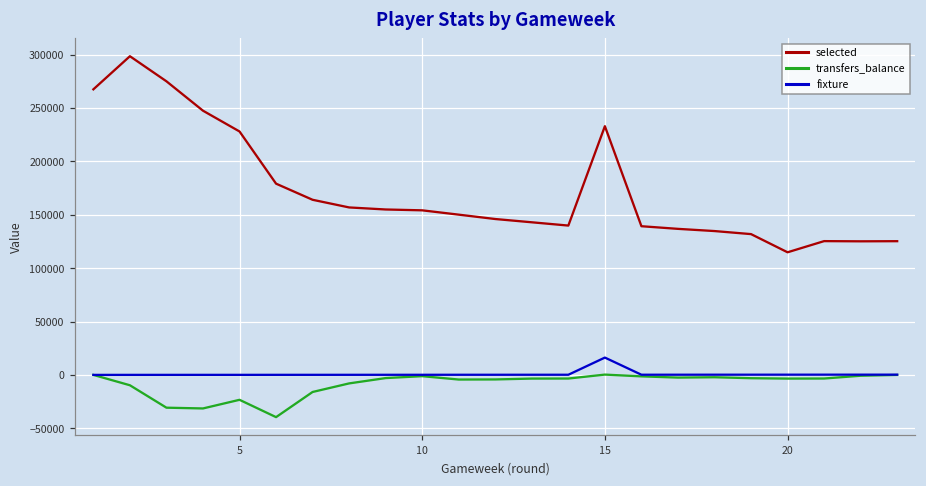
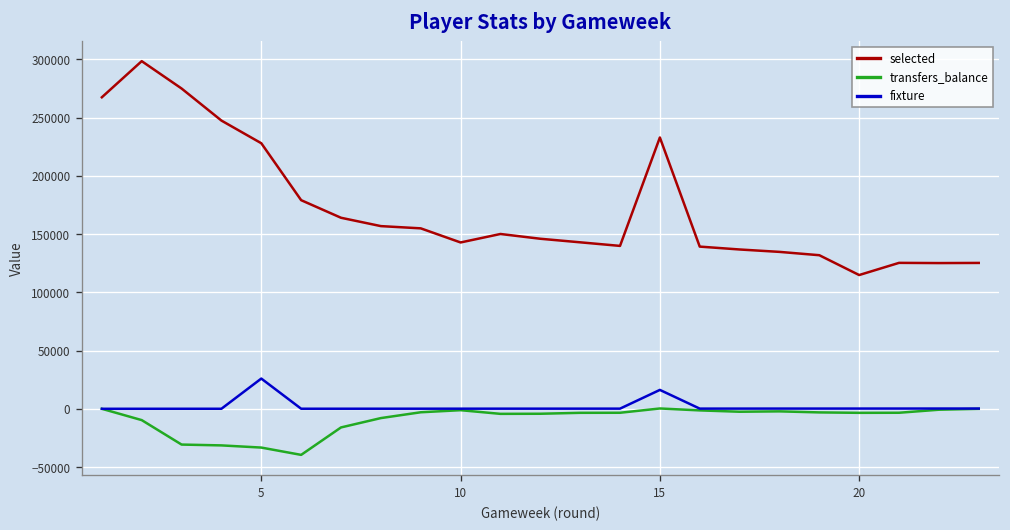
  {
    "selected": {
      "5": 230000,
-     "10": 150000,
+     "10": 140000,
      "15": 230000,
      "20": 110000
    },
    "transfers_balance": {
-     "5": -20000,
+     "5": -30000,
      "15": 0,
      "20": 0
    },
    "fixture": {
-     "5": 0,
+     "5": 30000,
      "15": 20000,
      "20": 0
    }
  }
